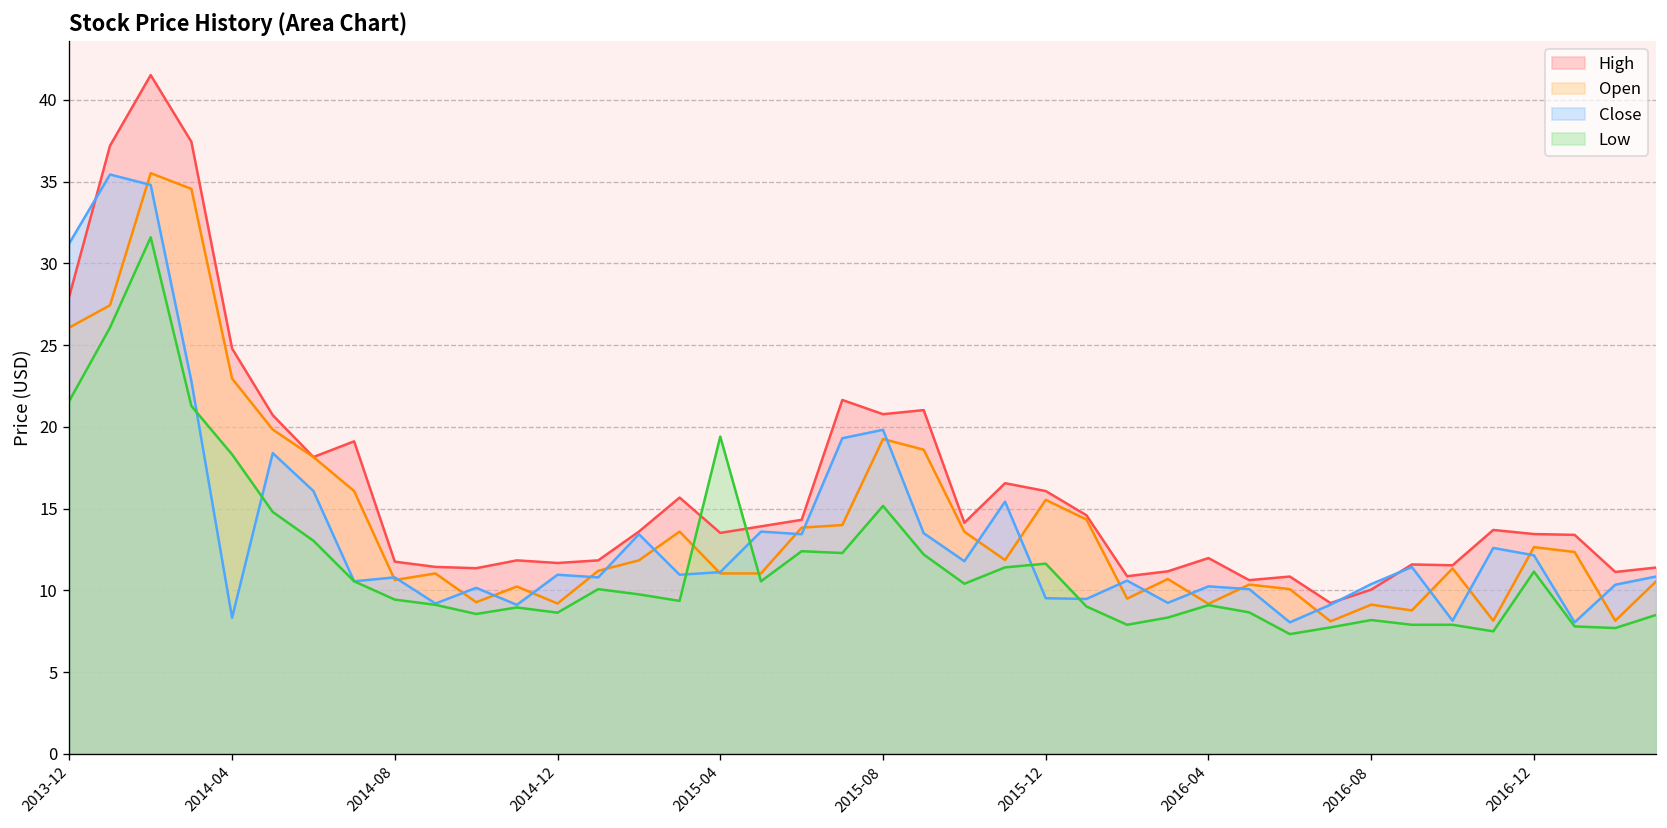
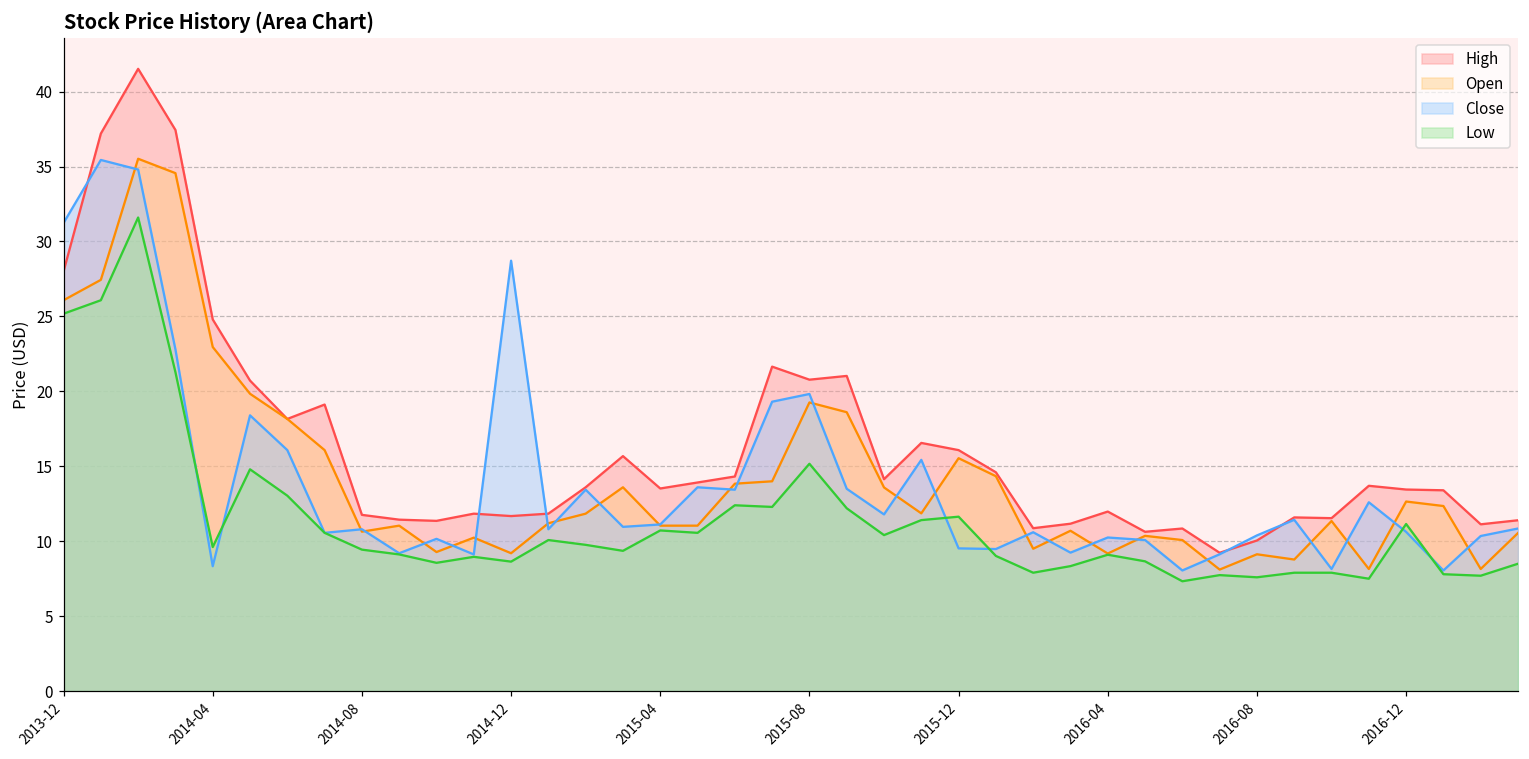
  {
    "Close": {
      "2013-12": 31.2,
      "2014-04": 8.3,
-     "2014-12": 11.0,
+     "2014-12": 28.7,
      "2015-08": 19.8,
      "2015-12": 9.5,
      "2016-04": 10.3,
      "2016-08": 10.4,
-     "2016-12": 12.1
+     "2016-12": 10.6
    },
    "Low": {
-     "2013-12": 21.6,
-     "2014-04": 18.3,
+     "2013-12": 25.2,
+     "2014-04": 9.6,
      "2014-08": 9.4,
      "2014-12": 8.6,
-     "2015-04": 19.4,
+     "2015-04": 10.7,
      "2015-08": 15.2,
      "2015-12": 11.6,
-     "2016-08": 8.2,
+     "2016-08": 7.6,
      "2016-12": 11.1
    }
  }
